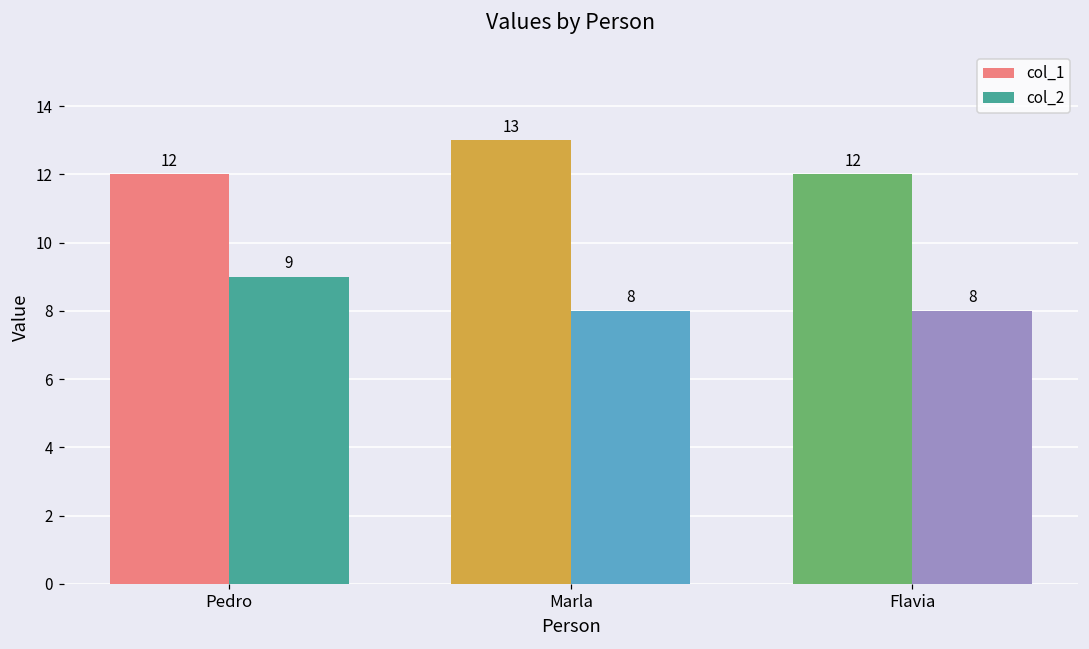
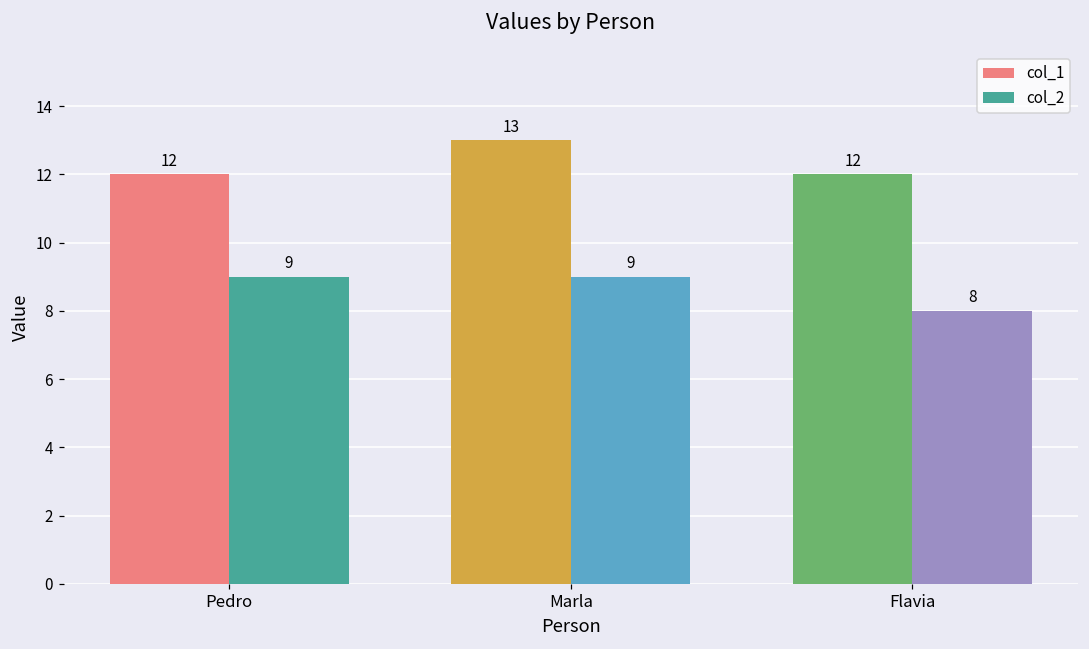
  {
    "col_1": {
      "Pedro": 12,
      "Marla": 13,
      "Flavia": 12
    },
    "col_2": {
      "Pedro": 9,
-     "Marla": 8,
+     "Marla": 9,
      "Flavia": 8
    }
  }
